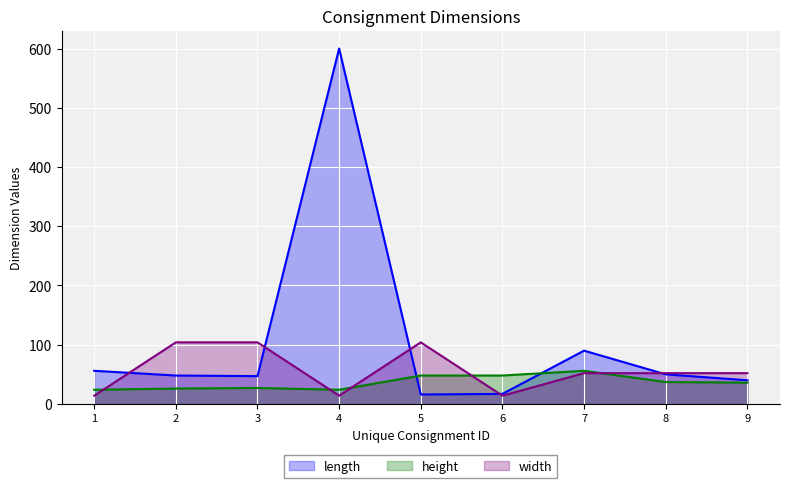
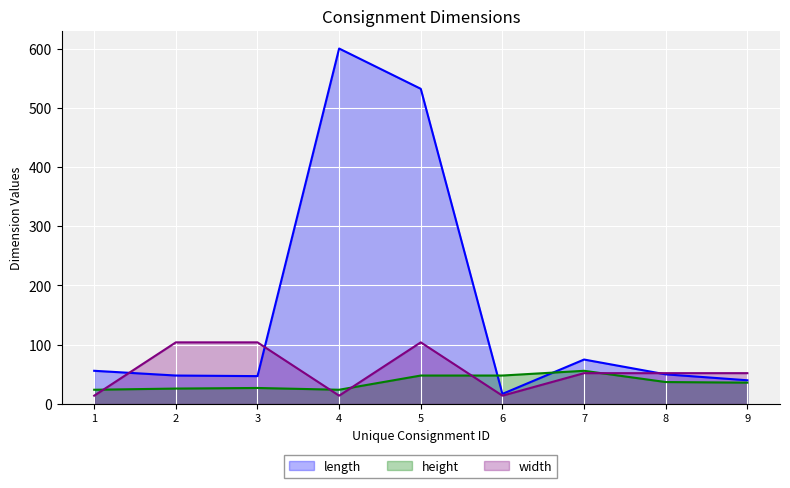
  {
    "length": {
      "1": 60,
      "2": 50,
      "3": 50,
      "4": 600,
-     "5": 20,
-     "7": 90
+     "5": 530,
+     "7": 80
    },
    "height": {
      "1": 20,
      "2": 30,
      "3": 30,
      "4": 20,
      "5": 50,
      "6": 50,
      "8": 40
    },
    "width": {
      "1": 10,
      "2": 100,
      "3": 100,
      "4": 10,
      "5": 100,
      "9": 50
    }
  }
